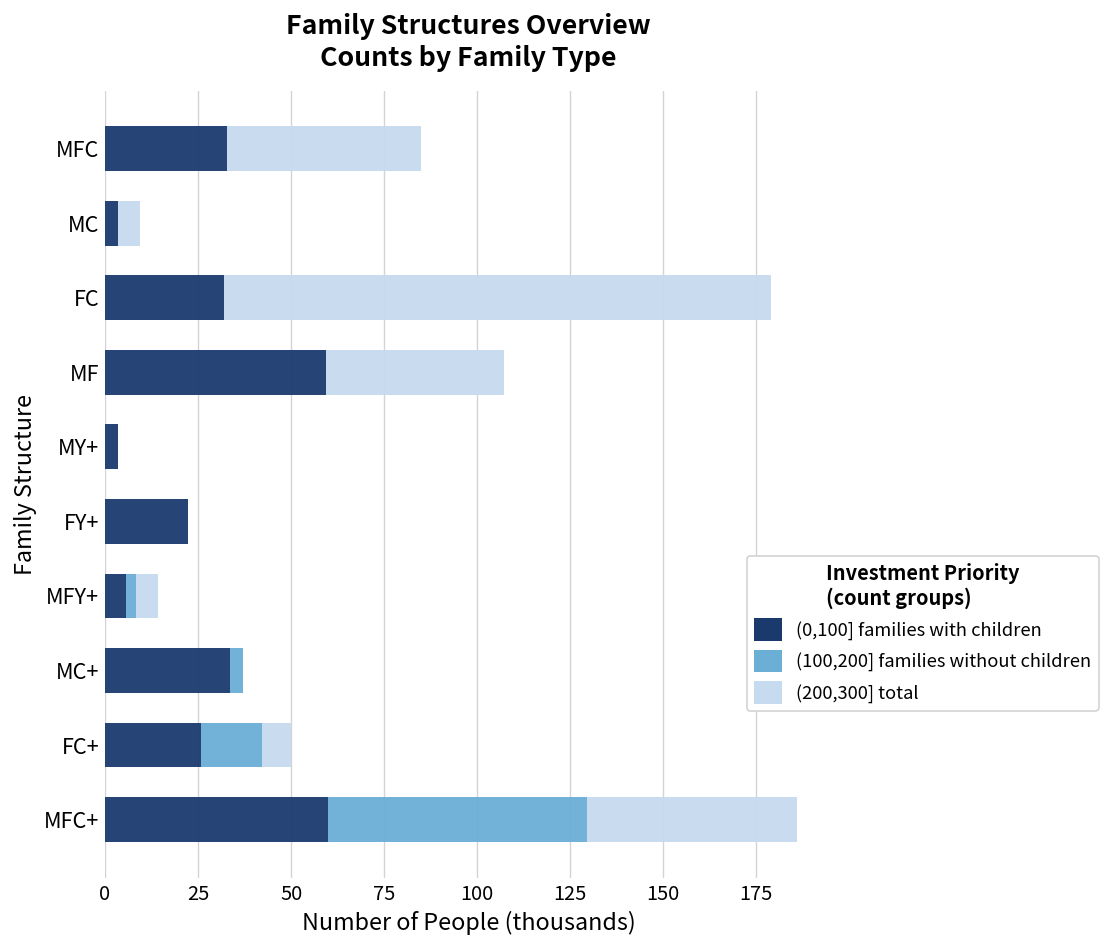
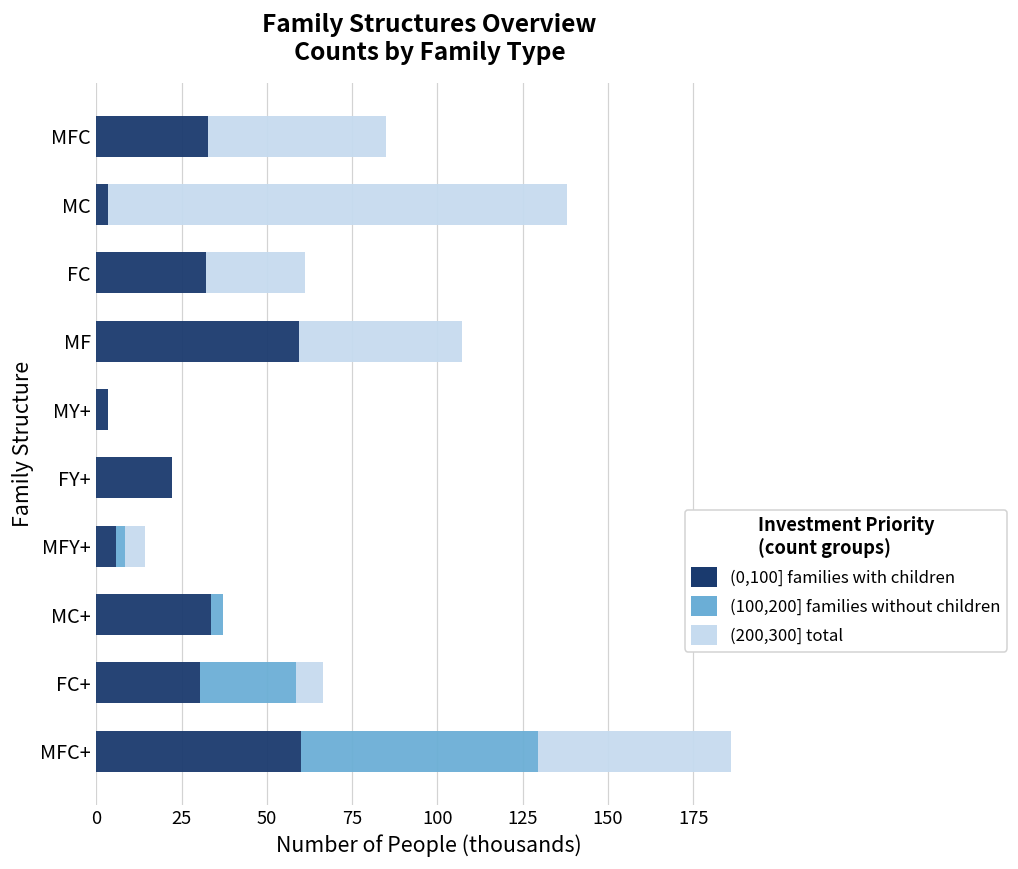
  {
    "(0,100] families with children": {
      "MFC": 33,
      "MC": 3,
      "FC": 32,
      "MF": 59,
      "MY+": 3,
      "FY+": 22,
      "MFY+": 6,
      "MC+": 34,
-     "FC+": 26,
+     "FC+": 30,
      "MFC+": 60
    },
    "(100,200] families without children": {
      "MFC": 0,
      "MC": 0,
      "FC": 0,
      "MF": 0,
      "MY+": 0,
      "FY+": 0,
      "MFY+": 3,
      "MC+": 3,
-     "FC+": 16,
+     "FC+": 28,
      "MFC+": 70
    },
    "(200,300] total": {
      "MFC": 52,
-     "MC": 6,
-     "FC": 147,
+     "MC": 135,
+     "FC": 29,
      "MF": 48,
      "MY+": 0,
      "FY+": 0,
      "MFY+": 6,
      "MC+": 0,
      "FC+": 8,
      "MFC+": 56
    }
  }
